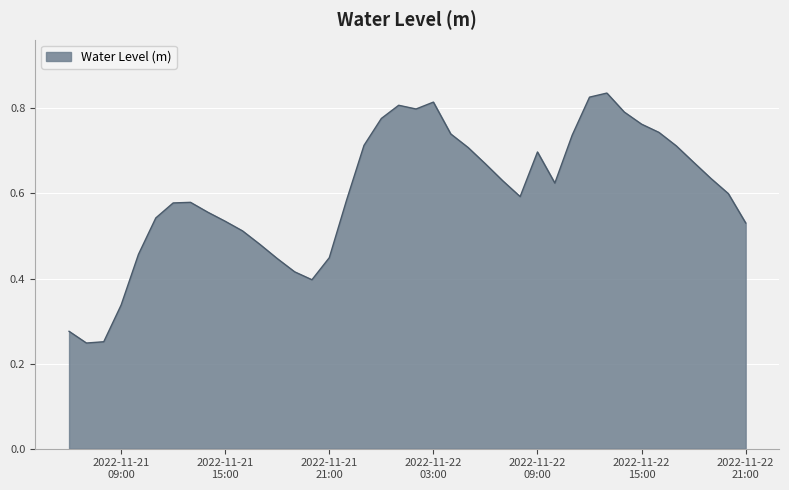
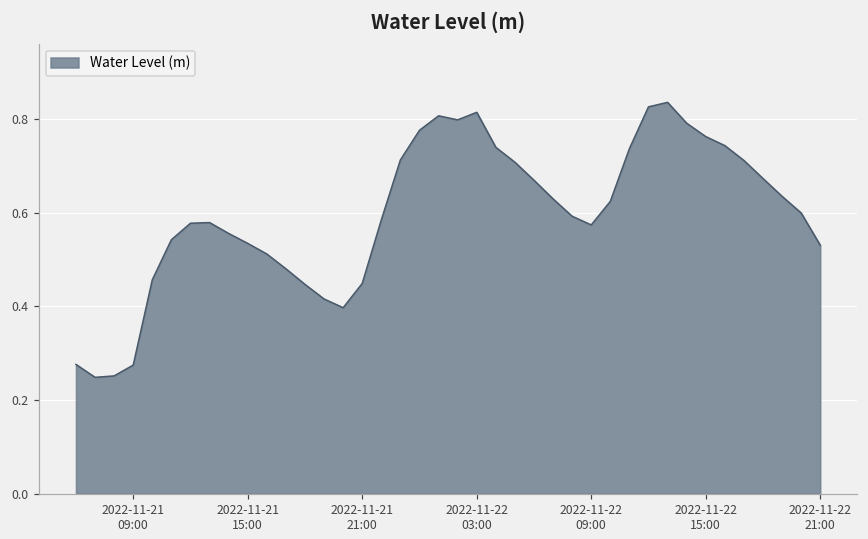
  {
-   "2022-11-21 09:00": 0.34,
+   "2022-11-21 09:00": 0.27,
    "2022-11-21 15:00": 0.53,
    "2022-11-21 21:00": 0.45,
    "2022-11-22 03:00": 0.81,
-   "2022-11-22 09:00": 0.70,
+   "2022-11-22 09:00": 0.57,
    "2022-11-22 15:00": 0.76,
    "2022-11-22 21:00": 0.53
  }
